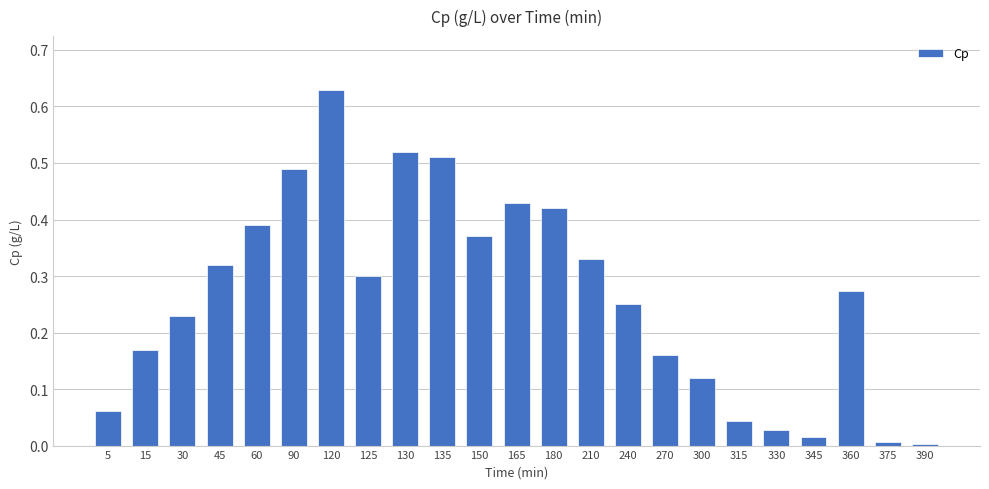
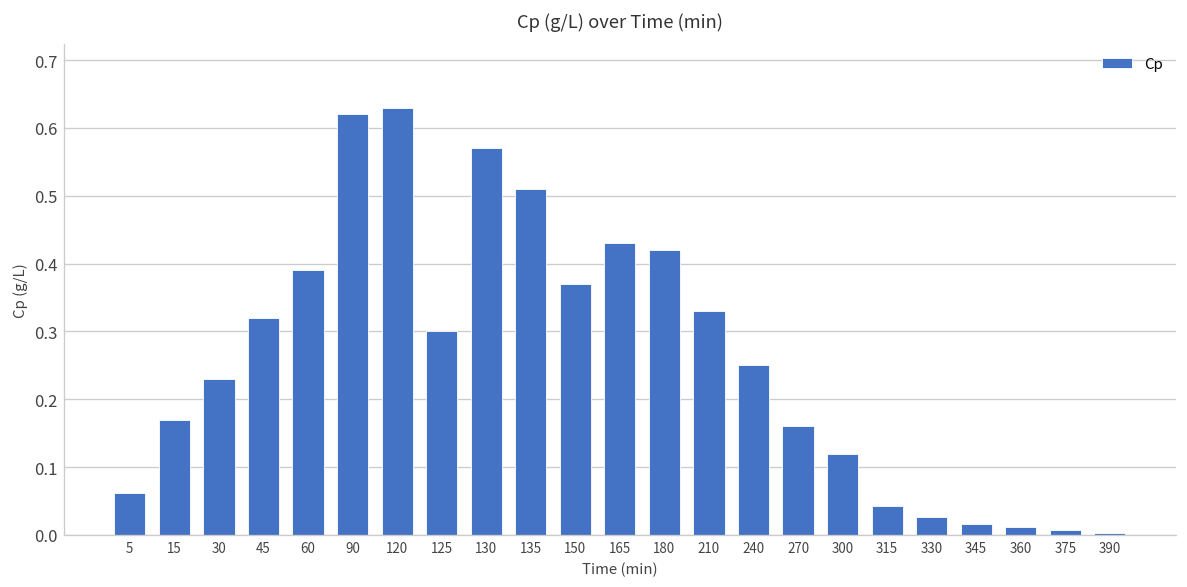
  {
    "5": 0.06,
    "15": 0.17,
    "30": 0.23,
    "45": 0.32,
    "60": 0.39,
-   "90": 0.49,
+   "90": 0.62,
    "120": 0.63,
    "125": 0.30,
-   "130": 0.52,
+   "130": 0.57,
    "135": 0.51,
    "150": 0.37,
    "165": 0.43,
    "180": 0.42,
    "210": 0.33,
    "240": 0.25,
    "270": 0.16,
    "300": 0.12,
    "315": 0.04,
    "330": 0.03,
    "345": 0.02,
-   "360": 0.27,
+   "360": 0.01,
    "375": 0.01
  }
